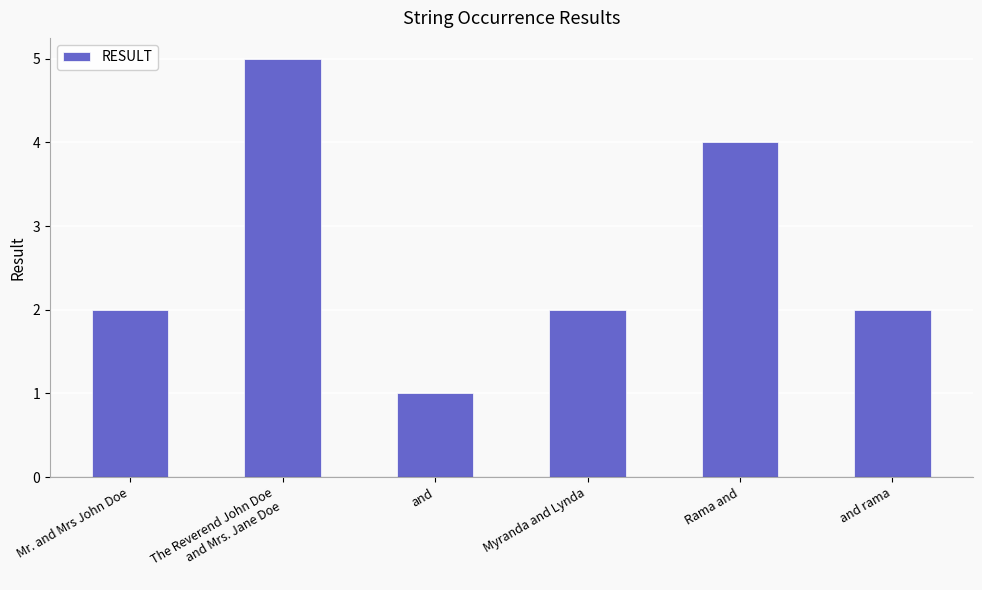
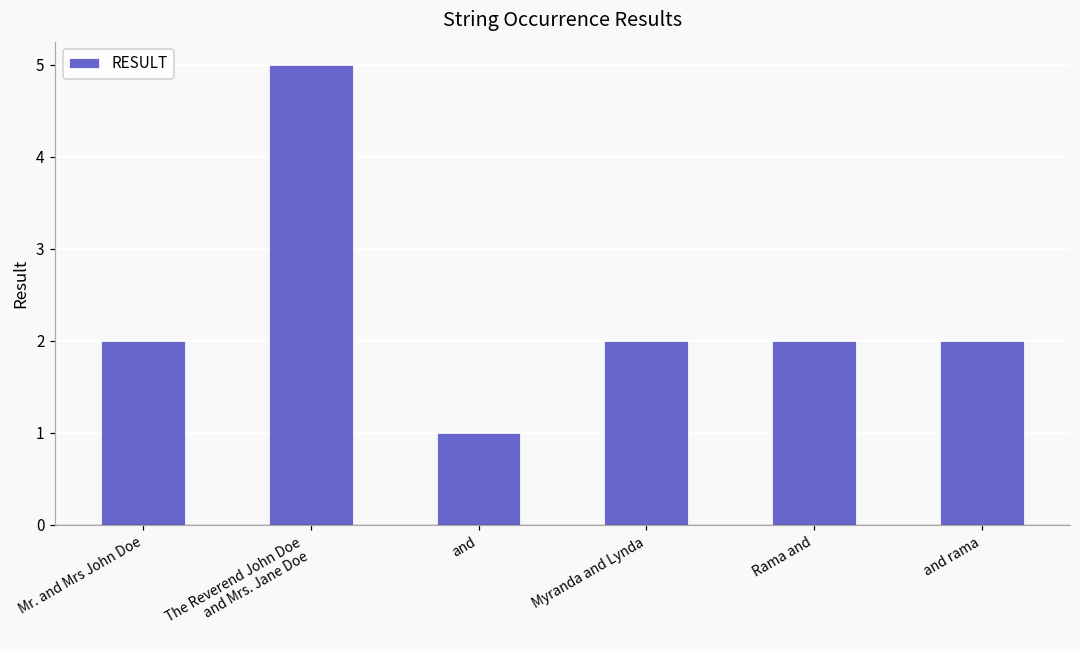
  {
    "Mr. and Mrs John Doe": 2,
    "The Reverend John Doe and Mrs. Jane Doe": 5,
    "and": 1,
    "Myranda and Lynda": 2,
-   "Rama and": 4,
+   "Rama and": 2,
    "and rama": 2
  }
